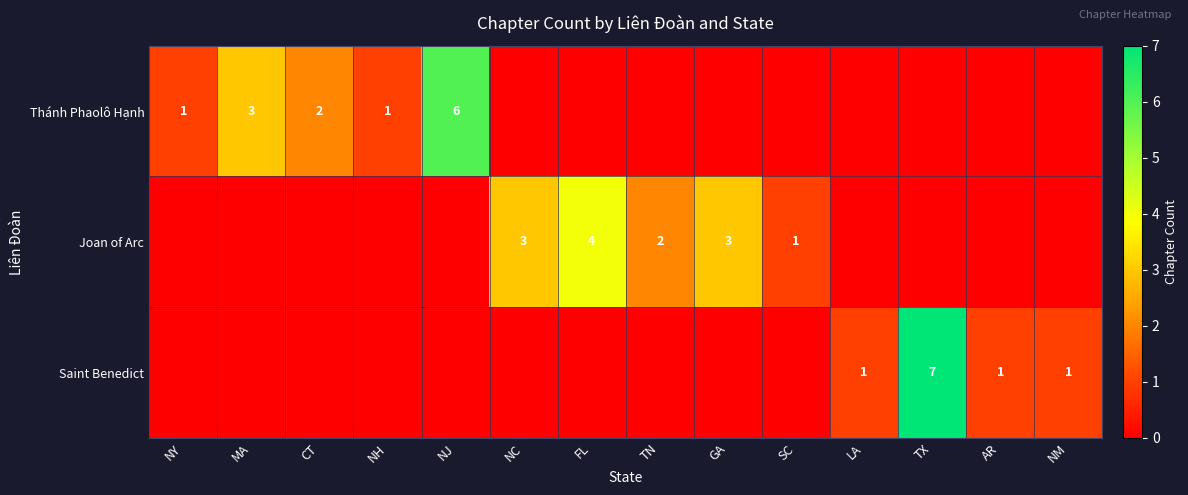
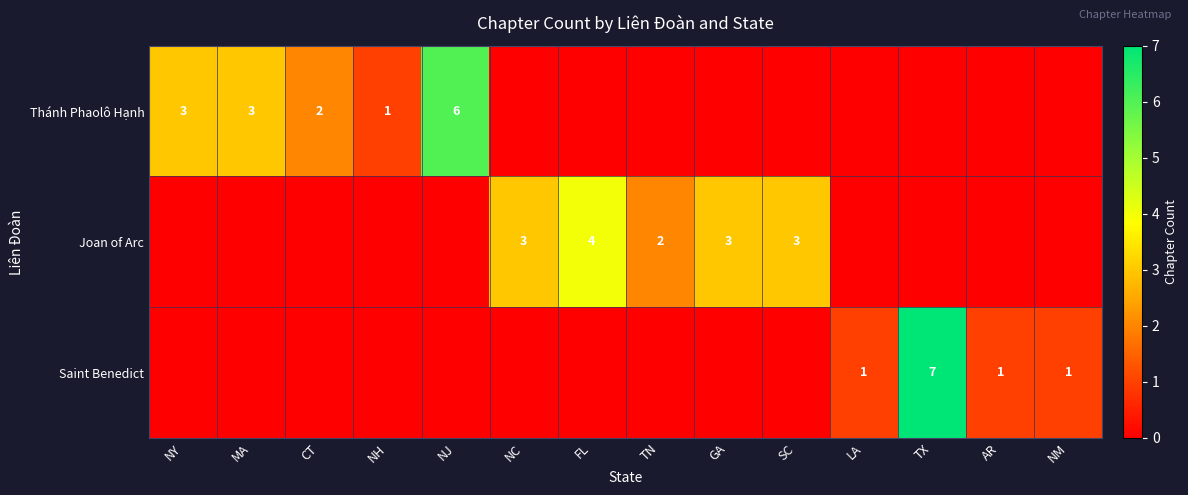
  {
    "Thánh Phaolô Hạnh": {
-     "NY": 1,
+     "NY": 3,
      "MA": 3,
      "CT": 2,
      "NH": 1,
      "NJ": 6
    },
    "Joan of Arc": {
      "NC": 3,
      "FL": 4,
      "TN": 2,
      "GA": 3,
-     "SC": 1
+     "SC": 3
    },
    "Saint Benedict": {
      "LA": 1,
      "TX": 7,
      "AR": 1,
      "NM": 1
    }
  }
